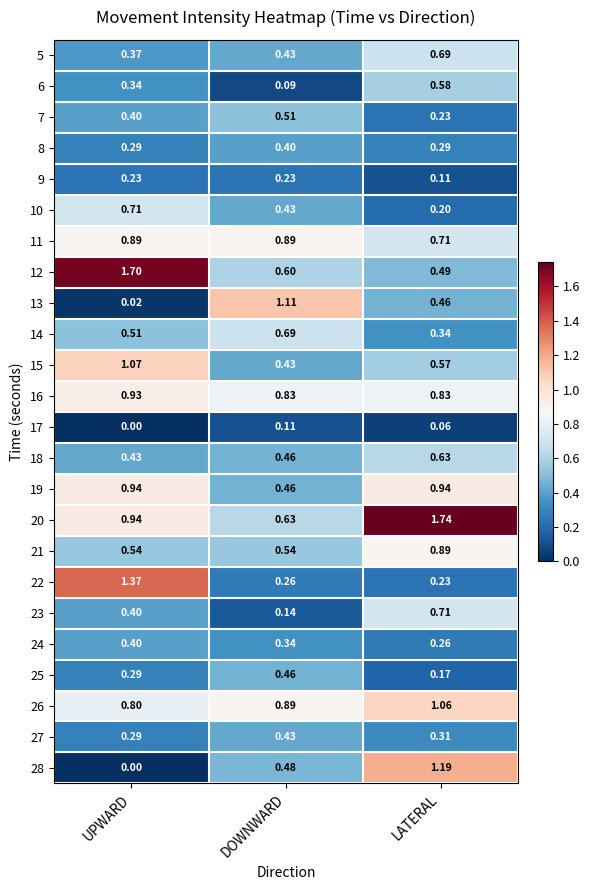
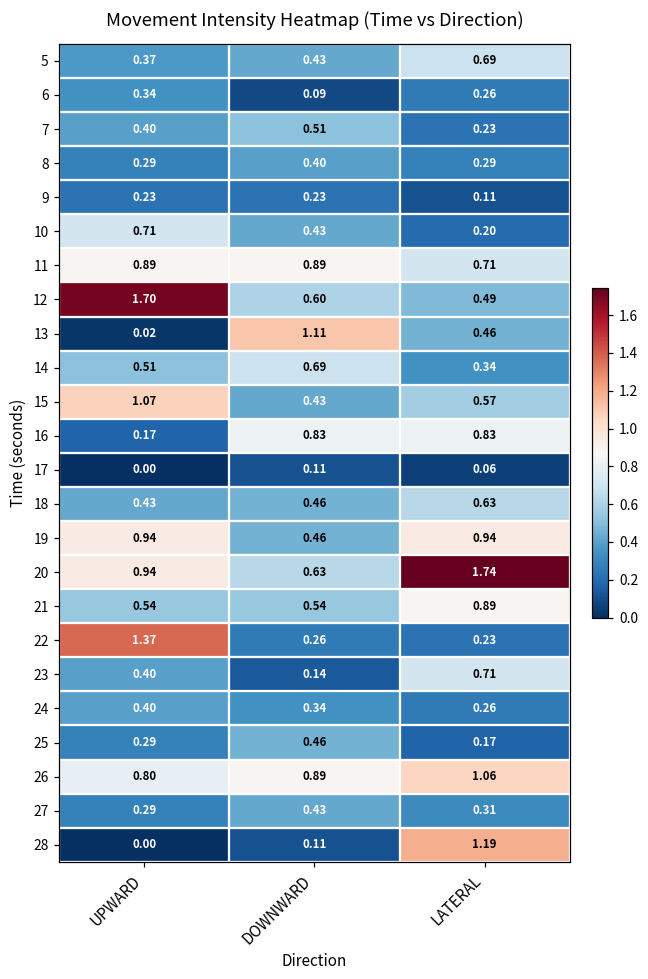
  {
    "5": {
      "UPWARD": 0.37,
      "DOWNWARD": 0.43,
      "LATERAL": 0.69
    },
    "6": {
      "UPWARD": 0.34,
      "DOWNWARD": 0.09,
-     "LATERAL": 0.58
+     "LATERAL": 0.26
    },
    "7": {
      "UPWARD": 0.40,
      "DOWNWARD": 0.51,
      "LATERAL": 0.23
    },
    "8": {
      "UPWARD": 0.29,
      "DOWNWARD": 0.40,
      "LATERAL": 0.29
    },
    "9": {
      "UPWARD": 0.23,
      "DOWNWARD": 0.23,
      "LATERAL": 0.11
    },
    "10": {
      "UPWARD": 0.71,
      "DOWNWARD": 0.43,
      "LATERAL": 0.20
    },
    "11": {
      "UPWARD": 0.89,
      "DOWNWARD": 0.89,
      "LATERAL": 0.71
    },
    "12": {
      "UPWARD": 1.70,
      "DOWNWARD": 0.60,
      "LATERAL": 0.49
    },
    "13": {
      "UPWARD": 0.02,
      "DOWNWARD": 1.11,
      "LATERAL": 0.46
    },
    "14": {
      "UPWARD": 0.51,
      "DOWNWARD": 0.69,
      "LATERAL": 0.34
    },
    "15": {
      "UPWARD": 1.07,
      "DOWNWARD": 0.43,
      "LATERAL": 0.57
    },
    "16": {
-     "UPWARD": 0.93,
+     "UPWARD": 0.17,
      "DOWNWARD": 0.83,
      "LATERAL": 0.83
    },
    "17": {
      "UPWARD": 0.00,
      "DOWNWARD": 0.11,
      "LATERAL": 0.06
    },
    "18": {
      "UPWARD": 0.43,
      "DOWNWARD": 0.46,
      "LATERAL": 0.63
    },
    "19": {
      "UPWARD": 0.94,
      "DOWNWARD": 0.46,
      "LATERAL": 0.94
    },
    "20": {
      "UPWARD": 0.94,
      "DOWNWARD": 0.63,
      "LATERAL": 1.74
    },
    "21": {
      "UPWARD": 0.54,
      "DOWNWARD": 0.54,
      "LATERAL": 0.89
    },
    "22": {
      "UPWARD": 1.37,
      "DOWNWARD": 0.26,
      "LATERAL": 0.23
    },
    "23": {
      "UPWARD": 0.40,
      "DOWNWARD": 0.14,
      "LATERAL": 0.71
    },
    "24": {
      "UPWARD": 0.40,
      "DOWNWARD": 0.34,
      "LATERAL": 0.26
    },
    "25": {
      "UPWARD": 0.29,
      "DOWNWARD": 0.46,
      "LATERAL": 0.17
    },
    "26": {
      "UPWARD": 0.80,
      "DOWNWARD": 0.89,
      "LATERAL": 1.06
    },
    "27": {
      "UPWARD": 0.29,
      "DOWNWARD": 0.43,
      "LATERAL": 0.31
    },
    "28": {
      "UPWARD": 0.00,
-     "DOWNWARD": 0.48,
+     "DOWNWARD": 0.11,
      "LATERAL": 1.19
    }
  }
